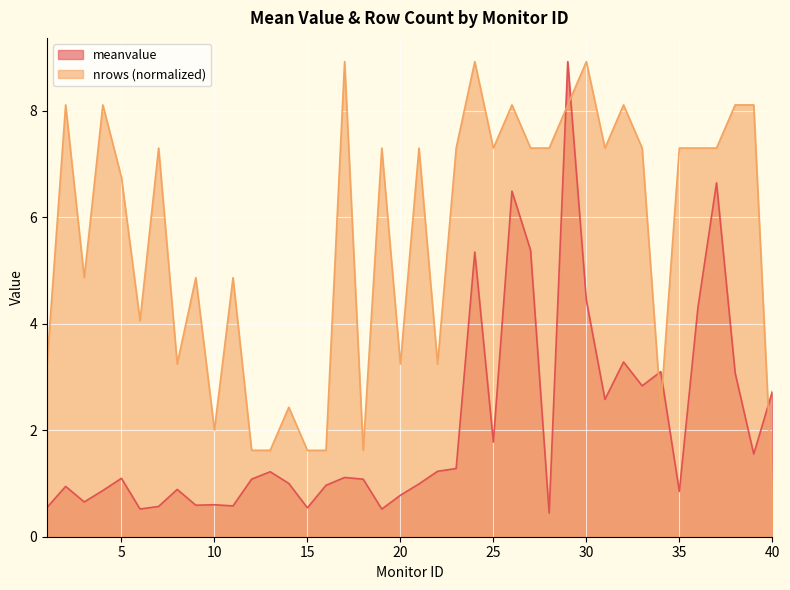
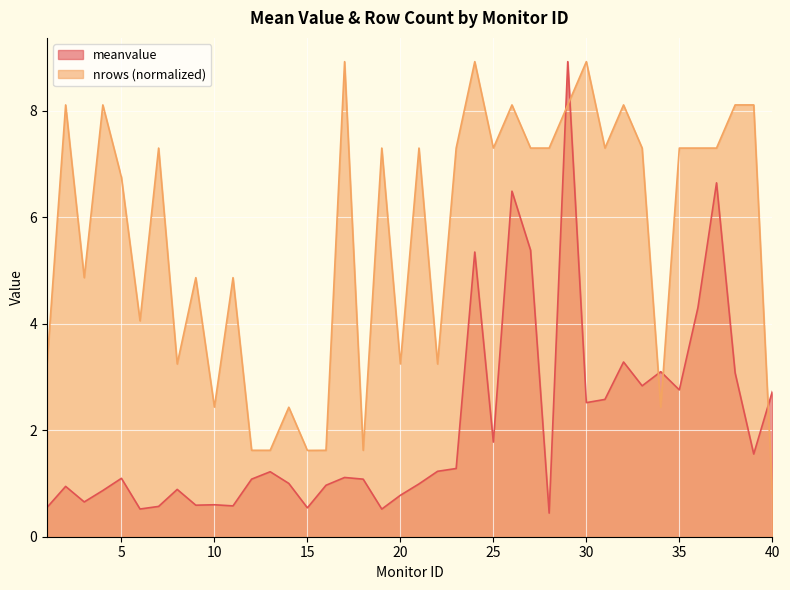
  {
    "meanvalue": {
      "5": 1.1,
      "10": 0.6,
      "15": 0.5,
      "20": 0.8,
      "25": 1.8,
-     "30": 4.4,
-     "35": 0.8,
+     "30": 2.5,
+     "35": 2.8,
      "40": 2.7
    },
    "nrows (normalized)": {
      "5": 6.7,
-     "10": 2.0,
+     "10": 2.4,
      "15": 1.6,
      "20": 3.2,
      "25": 7.3,
      "30": 8.9,
      "35": 7.3,
      "40": 0.8
    }
  }
